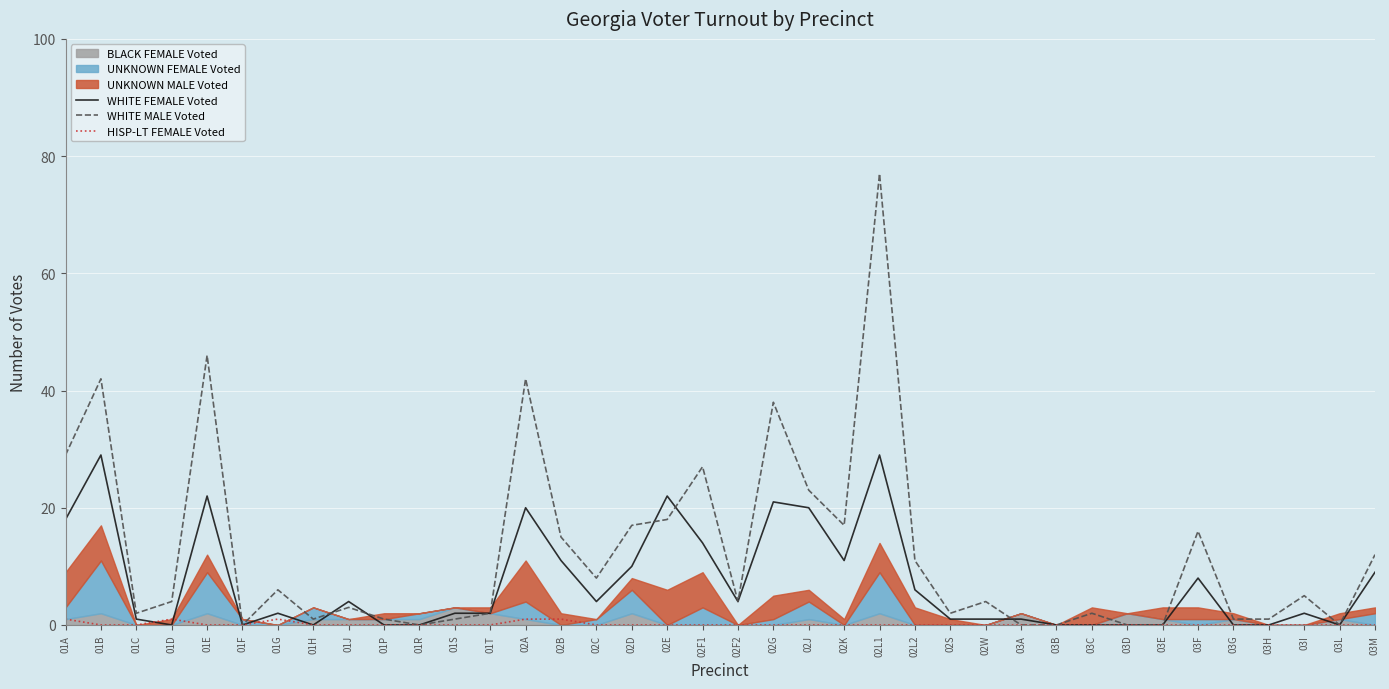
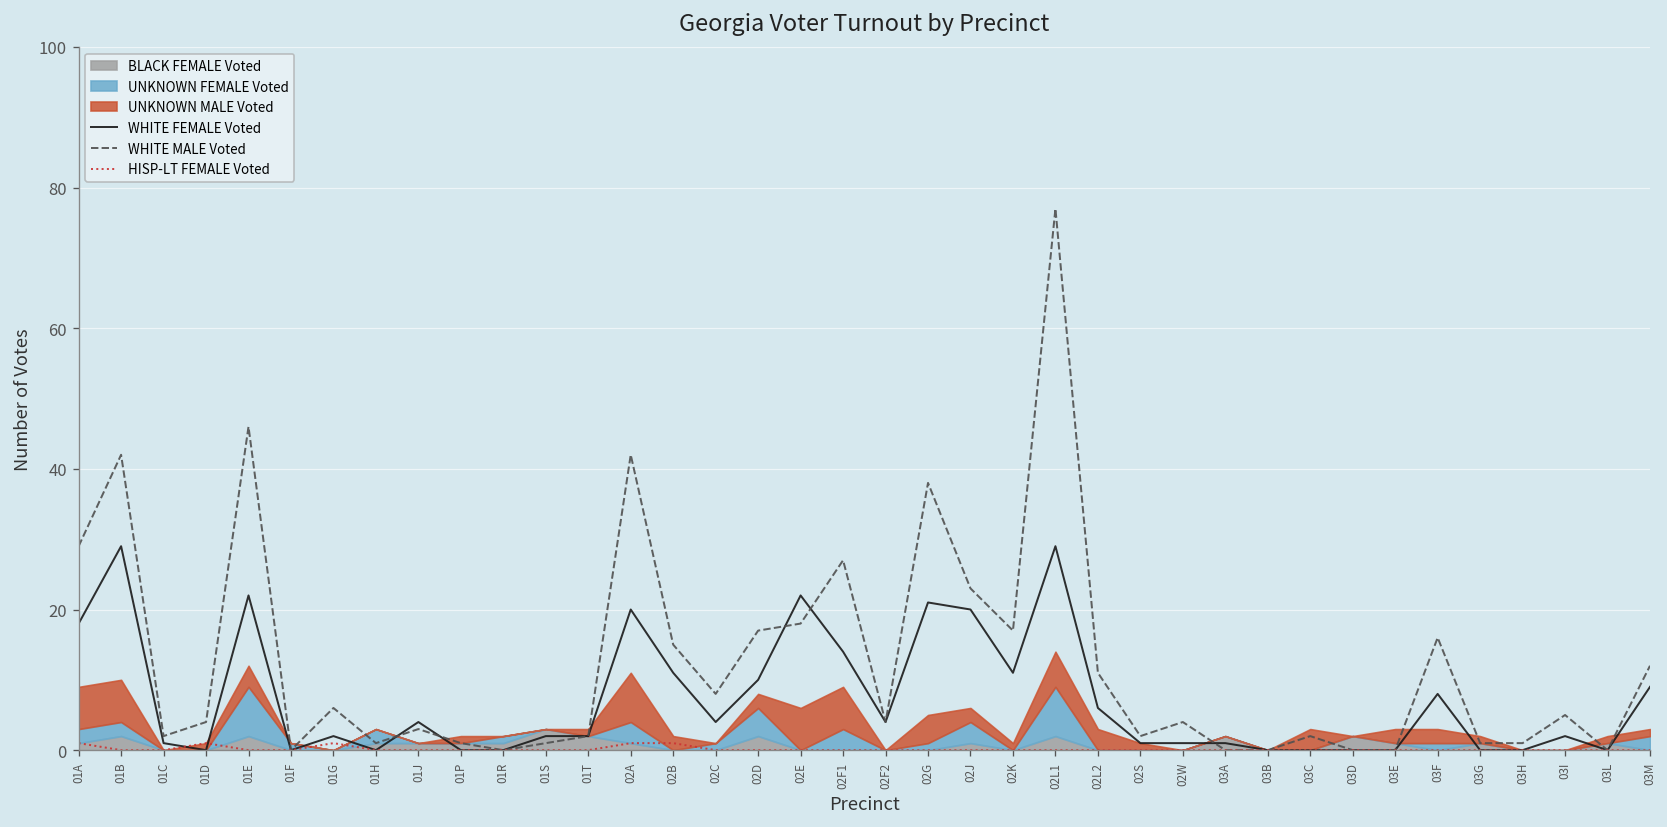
  {
    "WHITE FEMALE Voted": {
      "01A": 18,
      "01B": 29,
      "01C": 1,
      "01E": 22,
      "01G": 2,
      "01J": 4,
      "01S": 2,
      "02A": 20,
      "02B": 11,
      "02C": 4,
      "02D": 10,
      "02E": 22,
      "02F1": 14,
      "02G": 21,
      "02J": 20,
      "02K": 11,
      "02L1": 29,
      "02L2": 6,
      "02W": 1,
      "03A": 1,
      "03F": 8,
      "03I": 2,
      "03M": 9
    },
    "BLACK FEMALE Voted": {
      "01B": 2,
      "01E": 2,
      "01R": 1,
      "02D": 2,
      "02J": 1,
      "02L1": 2
    },
    "WHITE MALE Voted": {
      "01A": 29,
      "01B": 42,
      "01C": 2,
      "01D": 4,
      "01E": 46,
      "01G": 6,
      "01J": 3,
      "01S": 1,
      "02A": 42,
      "02B": 15,
      "02C": 8,
      "02D": 17,
      "02E": 18,
      "02F1": 27,
      "02G": 38,
      "02J": 23,
      "02K": 17,
      "02L1": 77,
      "02L2": 11,
      "02S": 2,
      "02W": 4,
      "03C": 2,
      "03F": 16,
      "03H": 1,
      "03I": 5,
      "03M": 12
    },
    "UNKNOWN FEMALE Voted": {
-     "01B": 9
+     "01B": 2
    }
  }
